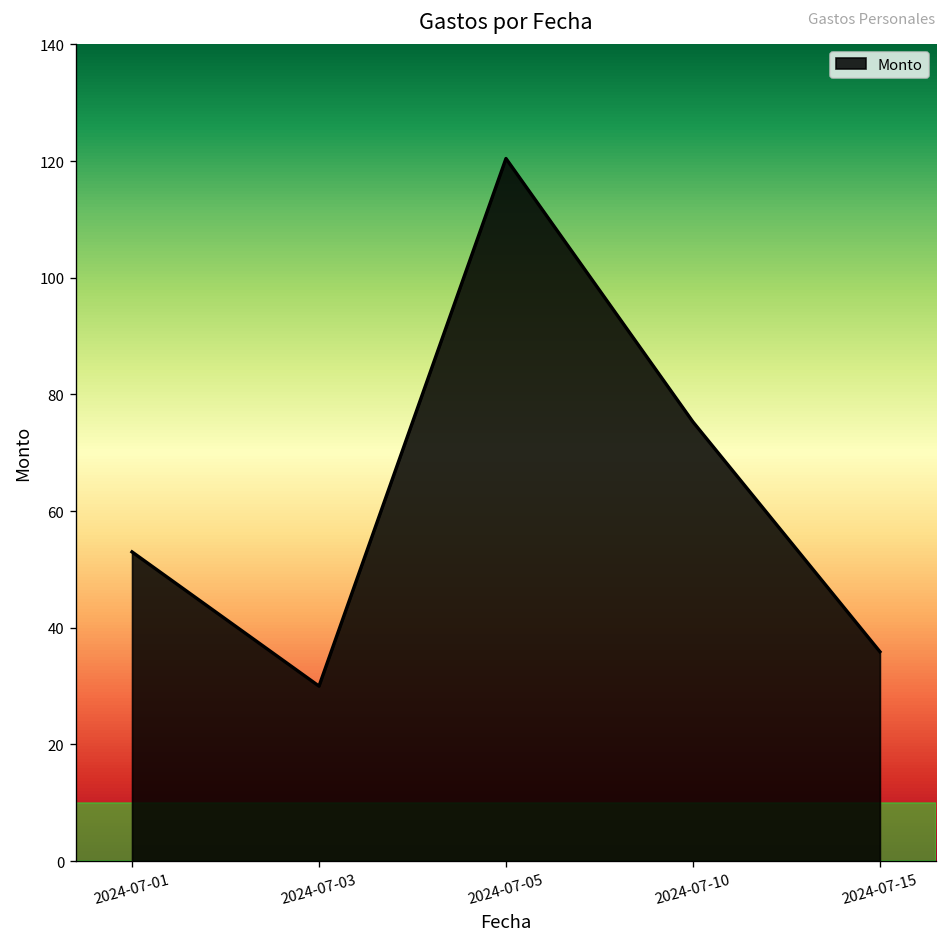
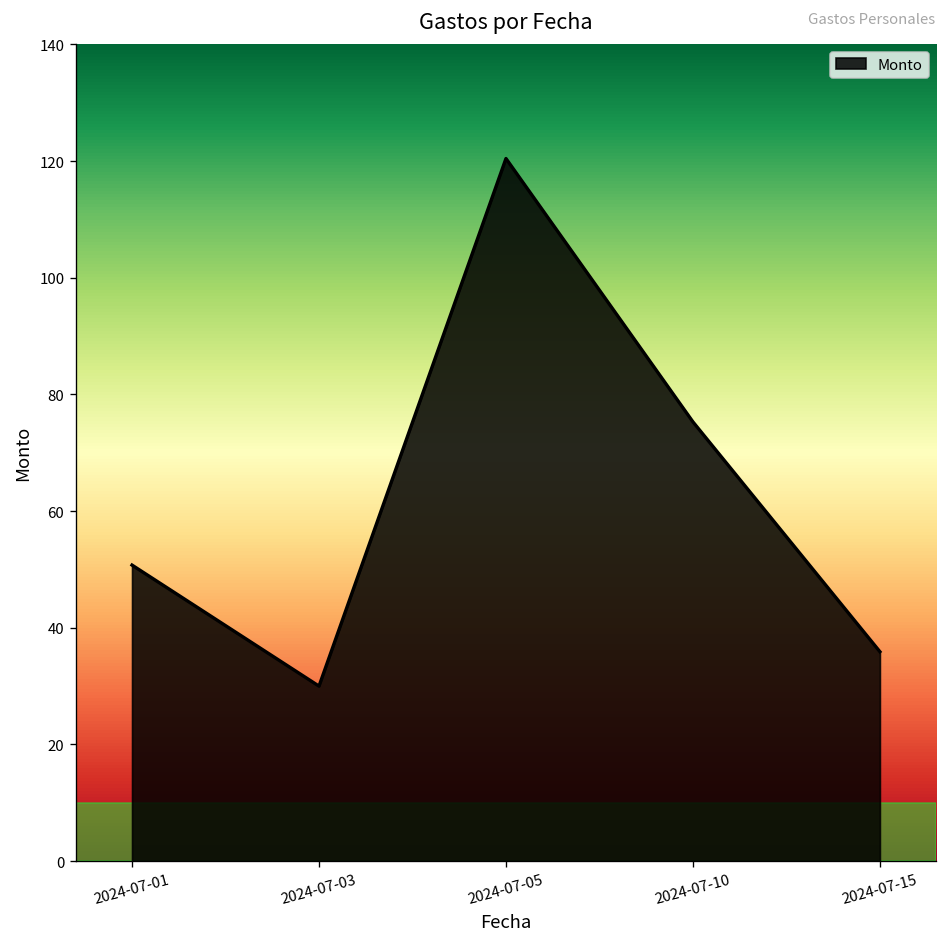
  {
-   "2024-07-01": 53,
+   "2024-07-01": 51,
    "2024-07-03": 30,
    "2024-07-05": 120,
    "2024-07-10": 75,
    "2024-07-15": 36
  }
